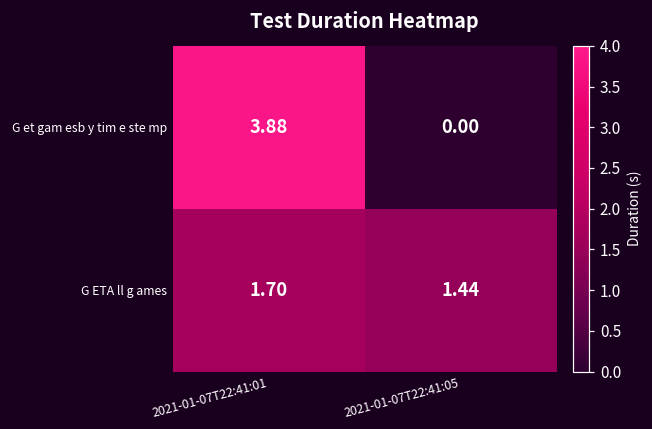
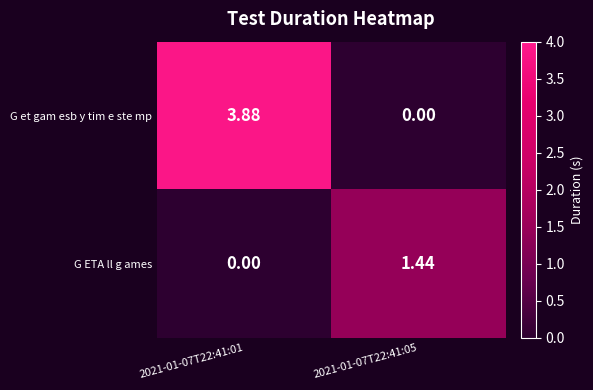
  {
    "G et gam esb y tim e ste mp": {
      "2021-01-07T22:41:01": 3.88,
      "2021-01-07T22:41:05": 0.00
    },
    "G ETA ll g ames": {
-     "2021-01-07T22:41:01": 1.70,
+     "2021-01-07T22:41:01": 0.00,
      "2021-01-07T22:41:05": 1.44
    }
  }
